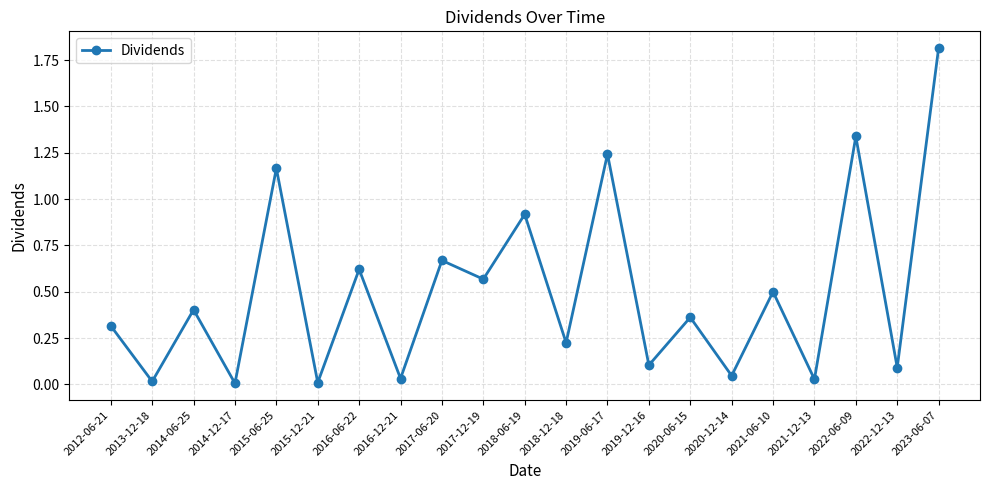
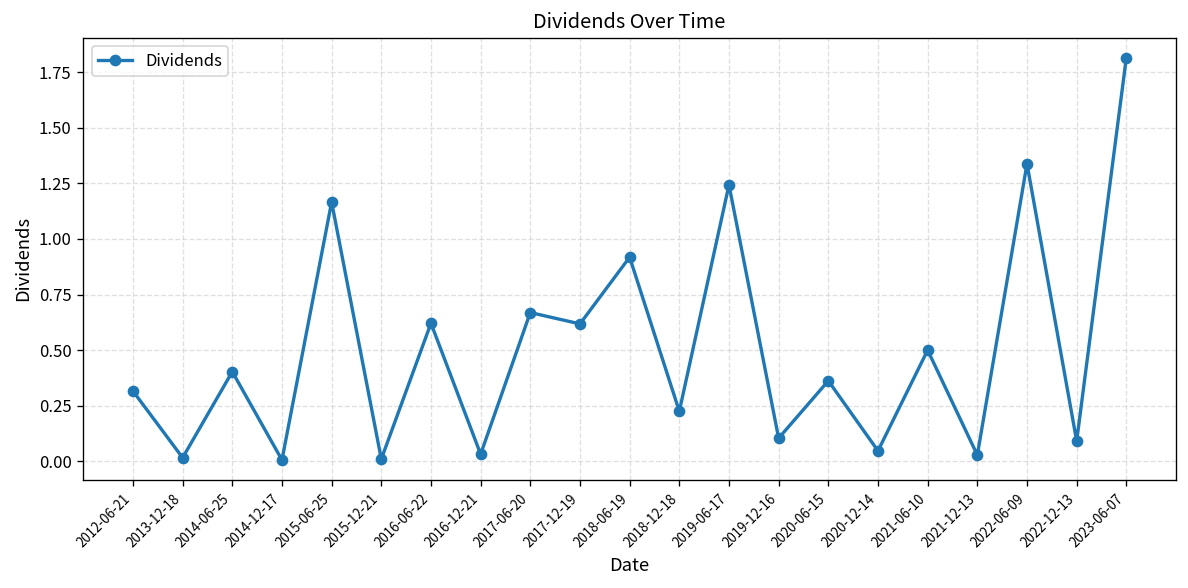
  {
    "2012-06-21": 0.32,
    "2013-12-18": 0.02,
    "2014-06-25": 0.40,
    "2014-12-17": 0.01,
    "2015-06-25": 1.17,
    "2015-12-21": 0.01,
    "2016-06-22": 0.62,
    "2016-12-21": 0.03,
    "2017-06-20": 0.67,
-   "2017-12-19": 0.57,
+   "2017-12-19": 0.62,
    "2018-06-19": 0.92,
    "2018-12-18": 0.23,
    "2019-06-17": 1.24,
    "2019-12-16": 0.10,
    "2020-06-15": 0.36,
    "2020-12-14": 0.05,
    "2021-06-10": 0.50,
    "2021-12-13": 0.03,
    "2022-06-09": 1.34,
    "2022-12-13": 0.09,
    "2023-06-07": 1.82
  }
